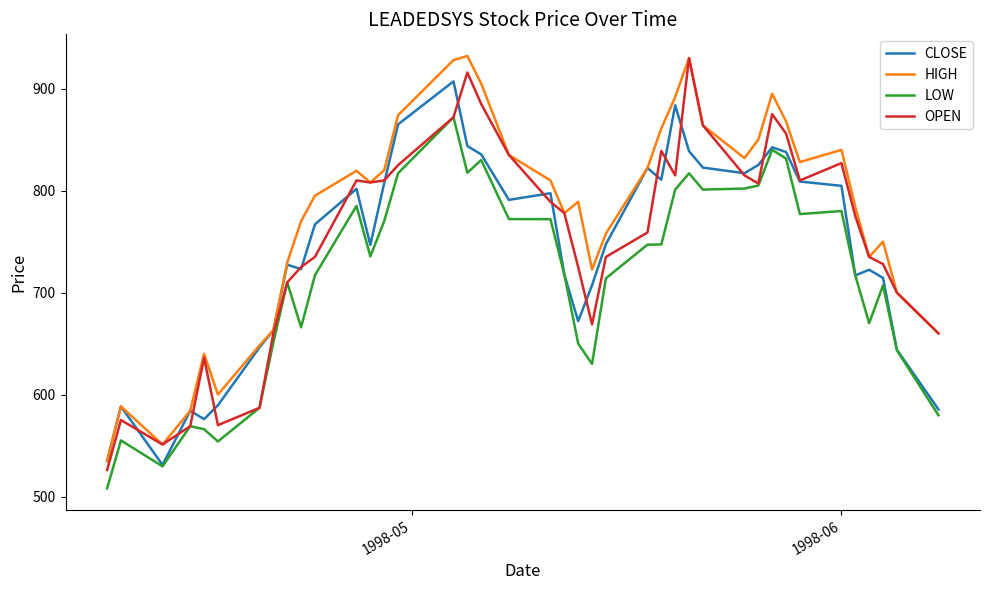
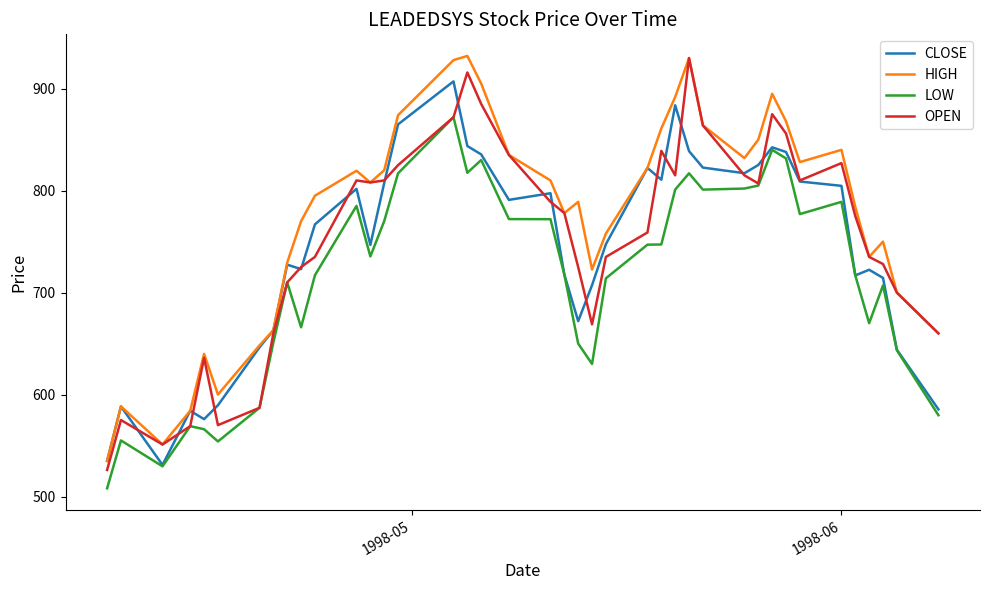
  {
    "CLOSE": {
      "1998-06": 805
    },
    "HIGH": {
      "1998-06": 840
    },
    "LOW": {
-     "1998-06": 780
+     "1998-06": 789
    },
    "OPEN": {
      "1998-06": 827
    }
  }
